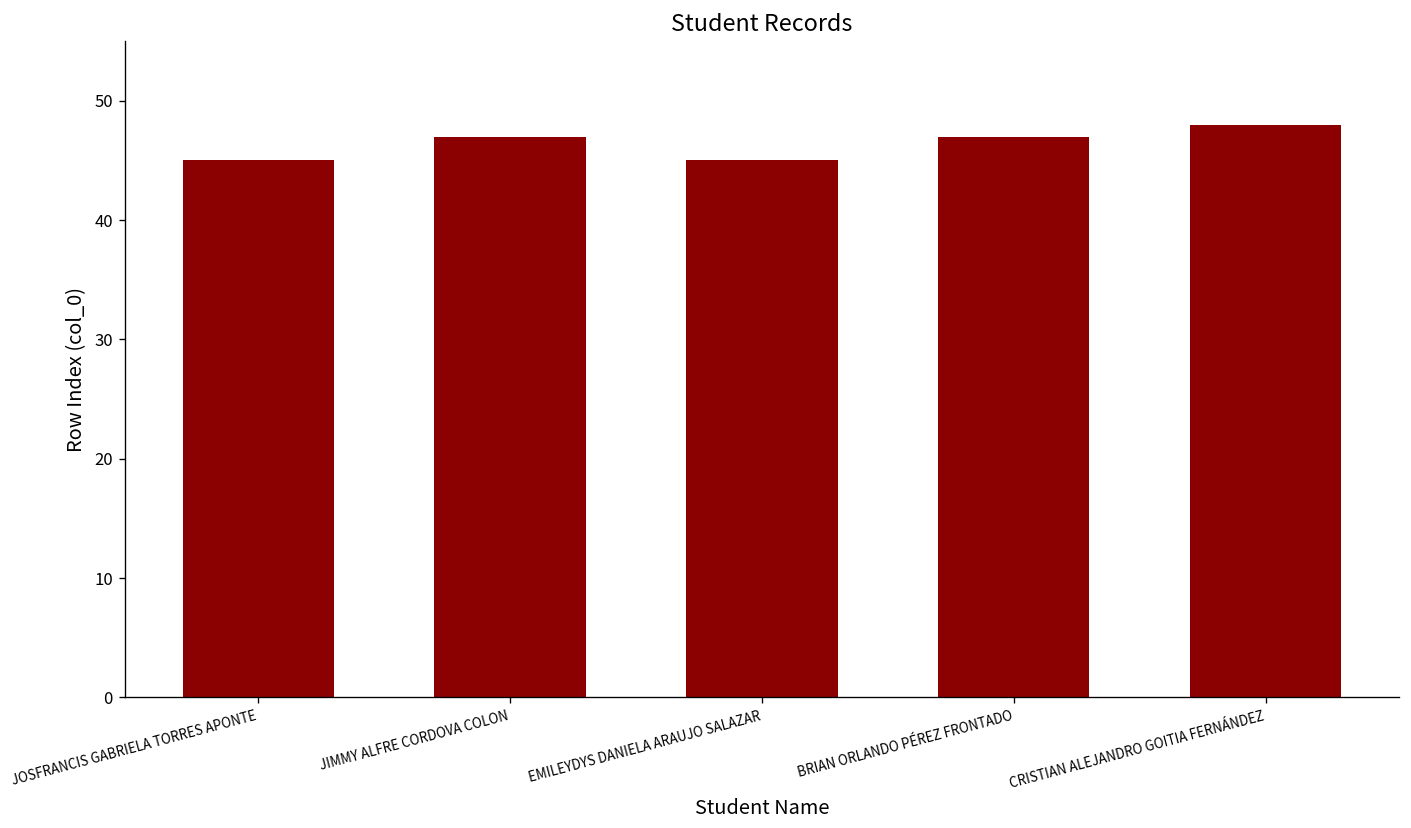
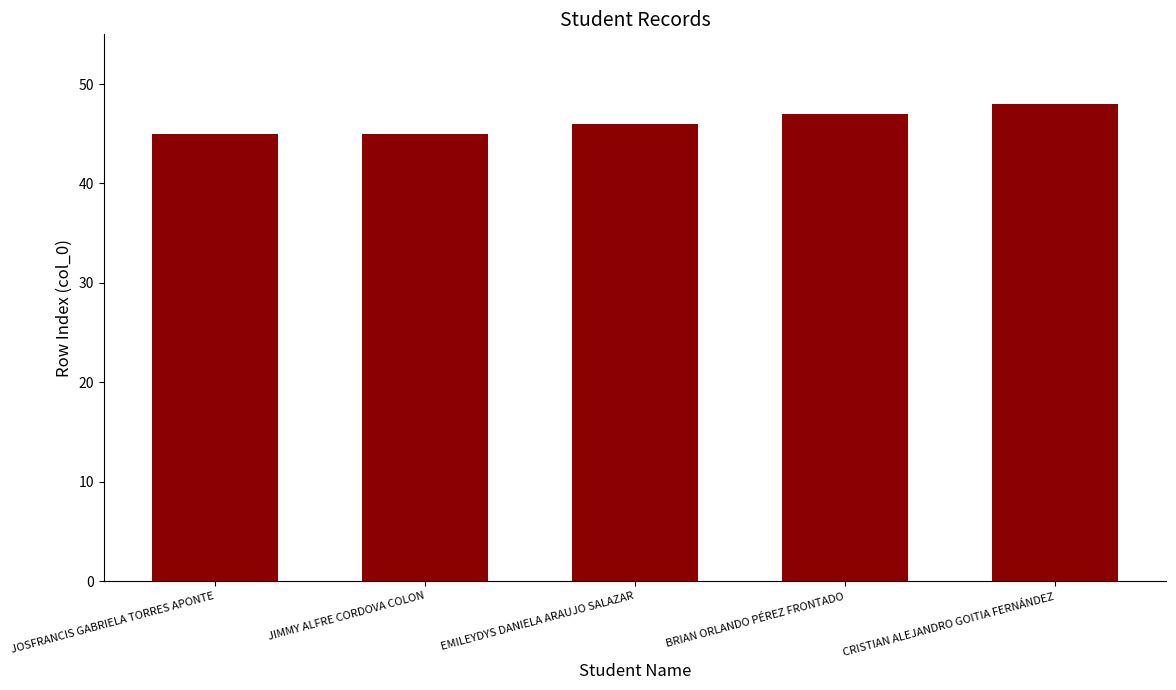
  {
    "JOSFRANCIS GABRIELA TORRES APONTE": 45,
-   "JIMMY ALFRE CORDOVA COLON": 47,
-   "EMILEYDYS DANIELA ARAUJO SALAZAR": 45,
+   "JIMMY ALFRE CORDOVA COLON": 45,
+   "EMILEYDYS DANIELA ARAUJO SALAZAR": 46,
    "BRIAN ORLANDO PÉREZ FRONTADO": 47,
    "CRISTIAN ALEJANDRO GOITIA FERNÁNDEZ": 48
  }
